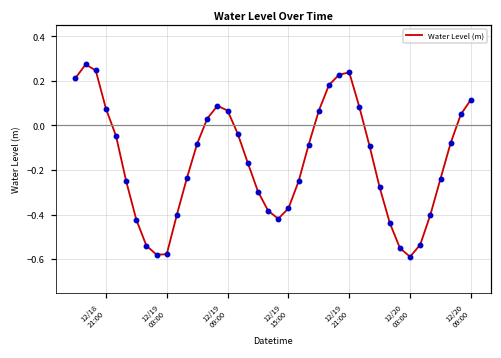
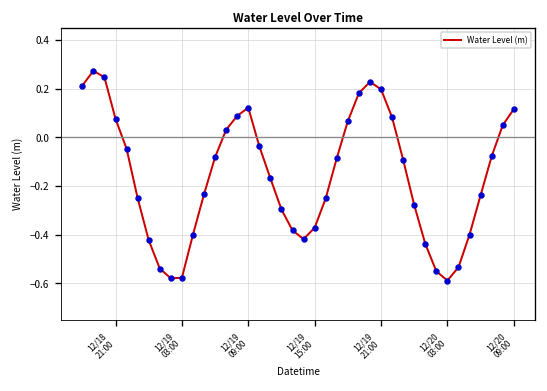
  {
    "12/18 21:00": 0.08,
    "12/19 03:00": -0.58,
-   "12/19 09:00": 0.07,
+   "12/19 09:00": 0.12,
    "12/19 15:00": -0.37,
-   "12/19 21:00": 0.24,
+   "12/19 21:00": 0.20,
    "12/20 03:00": -0.59,
    "12/20 09:00": 0.12
  }
